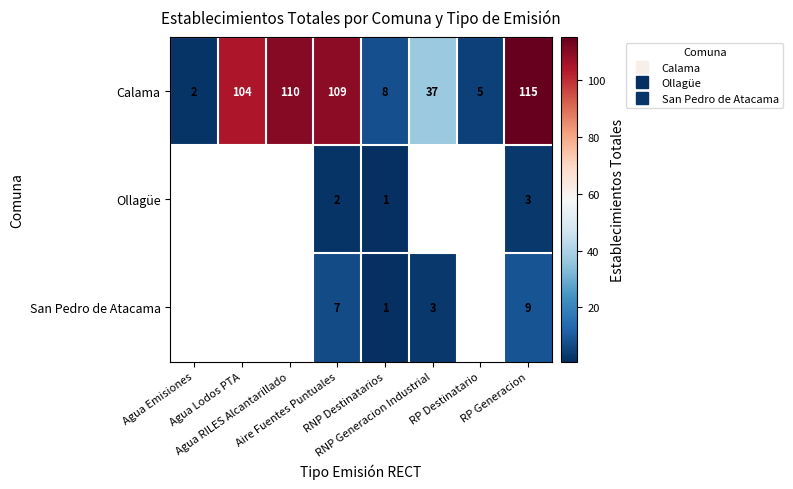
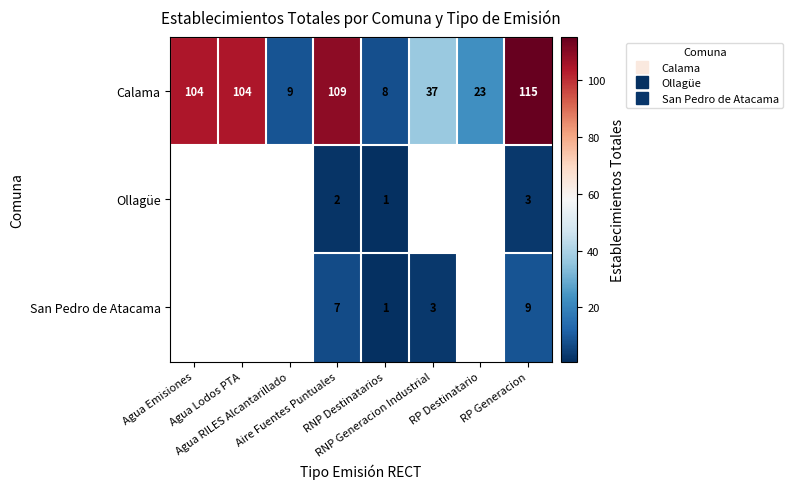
  {
    "Calama": {
-     "Agua Emisiones": 2,
+     "Agua Emisiones": 104,
      "Agua Lodos PTA": 104,
-     "Agua RILES Alcantarillado": 110,
+     "Agua RILES Alcantarillado": 9,
      "Aire Fuentes Puntuales": 109,
      "RNP Destinatarios": 8,
      "RNP Generacion Industrial": 37,
-     "RP Destinatario": 5,
+     "RP Destinatario": 23,
      "RP Generacion": 115
    },
    "Ollagüe": {
      "Aire Fuentes Puntuales": 2,
      "RNP Destinatarios": 1,
      "RP Generacion": 3
    },
    "San Pedro de Atacama": {
      "Aire Fuentes Puntuales": 7,
      "RNP Destinatarios": 1,
      "RNP Generacion Industrial": 3,
      "RP Generacion": 9
    }
  }
